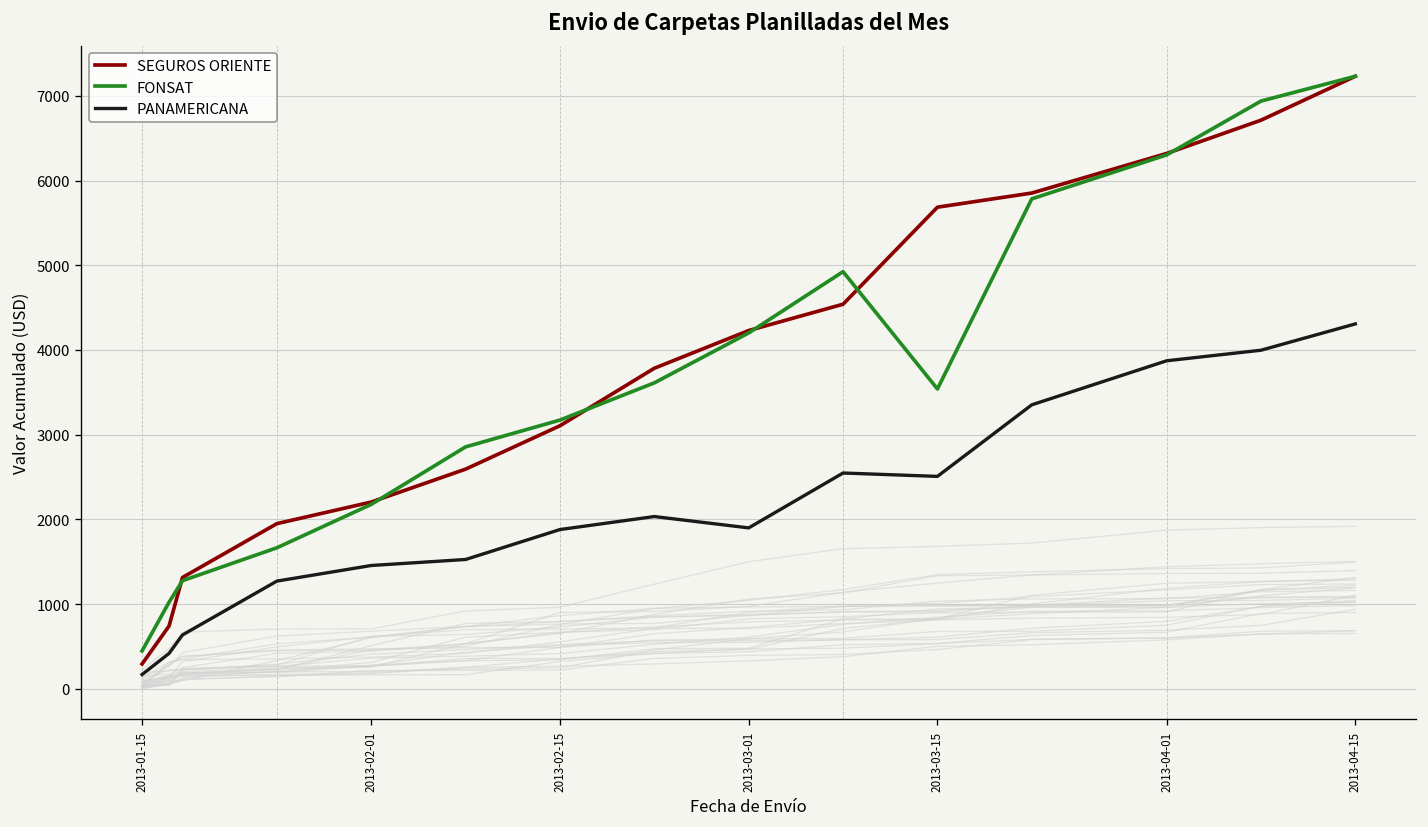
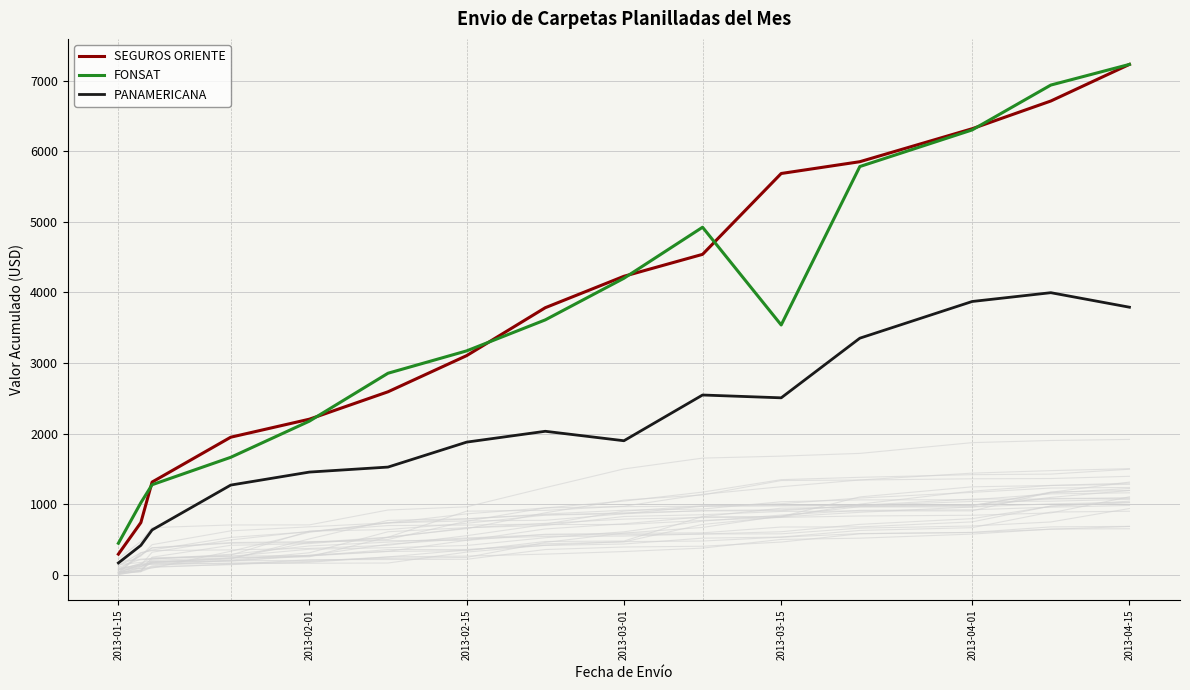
  {
    "SEGUROS ORIENTE": {
      "2013-01-15": 300,
      "2013-02-15": 3100,
      "2013-03-15": 5700
    },
    "FONSAT": {
      "2013-01-15": 400,
      "2013-02-15": 3200,
      "2013-03-15": 3500
    },
    "PANAMERICANA": {
      "2013-02-01": 1500,
      "2013-02-15": 1900,
      "2013-03-01": 1900,
      "2013-03-15": 2500,
      "2013-04-01": 3900,
-     "2013-04-15": 4300
+     "2013-04-15": 3800
    }
  }
